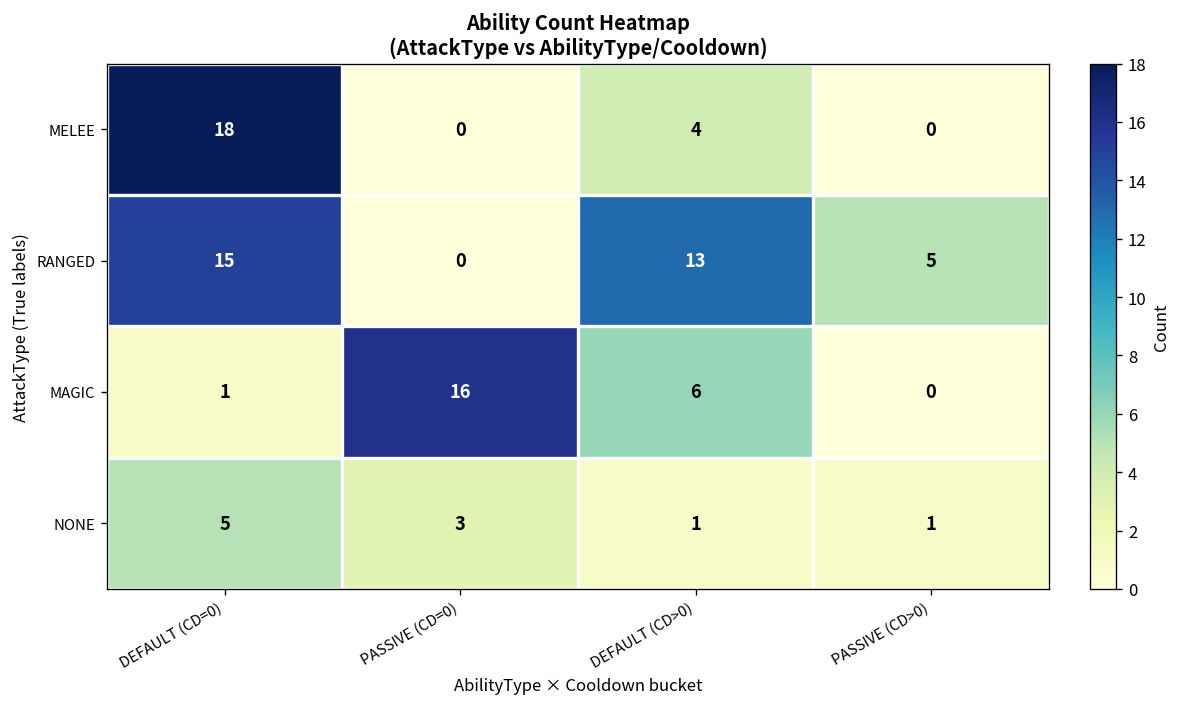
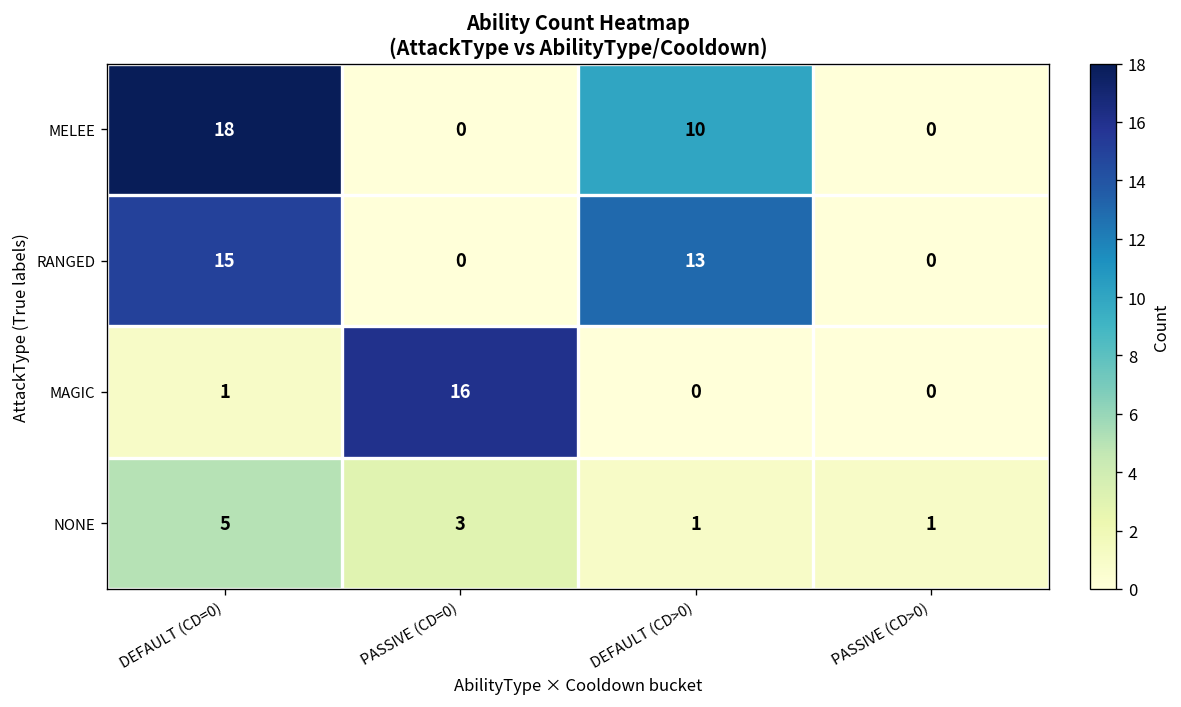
  {
    "MELEE": {
      "DEFAULT (CD=0)": 18,
      "PASSIVE (CD=0)": 0,
-     "DEFAULT (CD>0)": 4,
+     "DEFAULT (CD>0)": 10,
      "PASSIVE (CD>0)": 0
    },
    "RANGED": {
      "DEFAULT (CD=0)": 15,
      "PASSIVE (CD=0)": 0,
      "DEFAULT (CD>0)": 13,
-     "PASSIVE (CD>0)": 5
+     "PASSIVE (CD>0)": 0
    },
    "MAGIC": {
      "DEFAULT (CD=0)": 1,
      "PASSIVE (CD=0)": 16,
-     "DEFAULT (CD>0)": 6,
+     "DEFAULT (CD>0)": 0,
      "PASSIVE (CD>0)": 0
    },
    "NONE": {
      "DEFAULT (CD=0)": 5,
      "PASSIVE (CD=0)": 3,
      "DEFAULT (CD>0)": 1,
      "PASSIVE (CD>0)": 1
    }
  }
